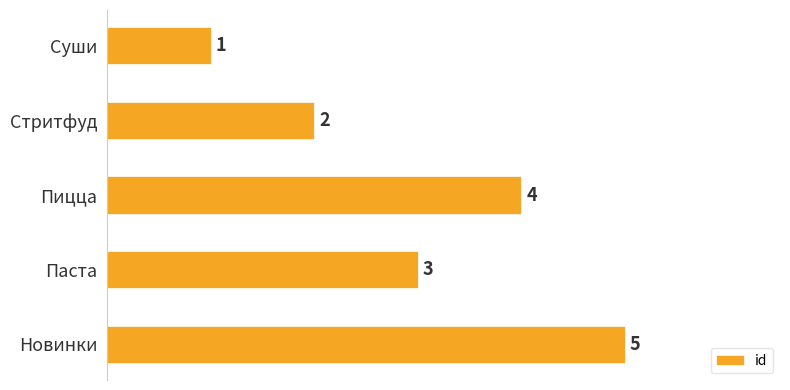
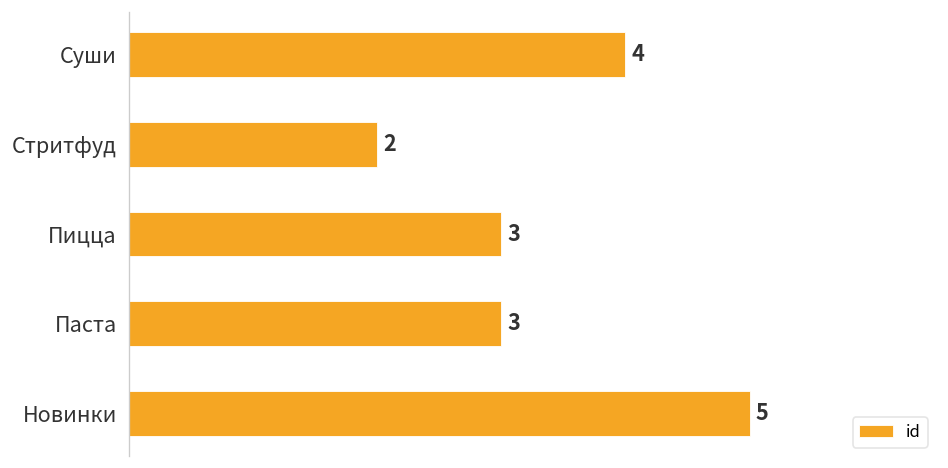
  {
-   "Суши": 1,
+   "Суши": 4,
    "Стритфуд": 2,
-   "Пицца": 4,
+   "Пицца": 3,
    "Паста": 3,
    "Новинки": 5
  }
